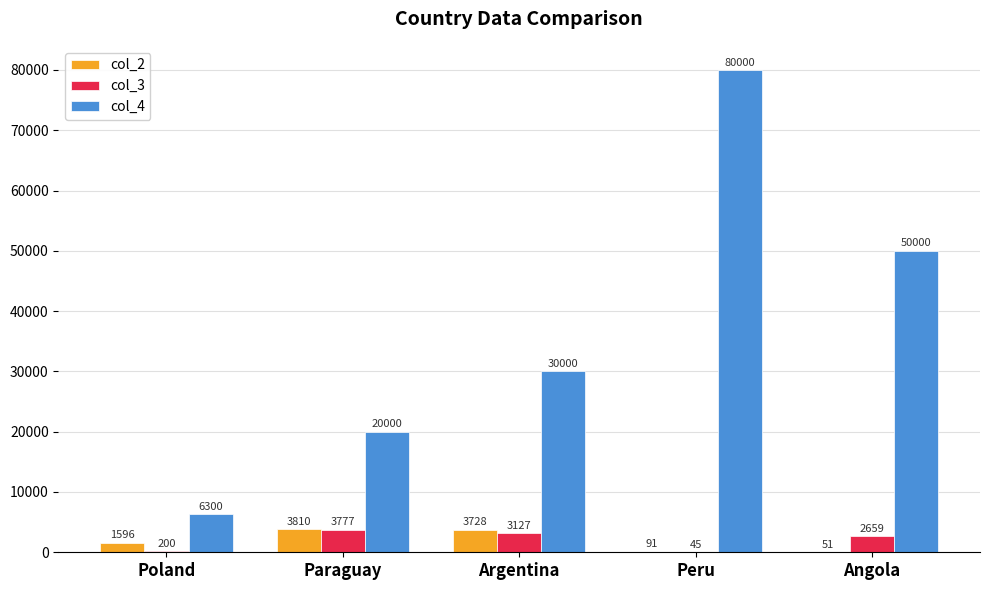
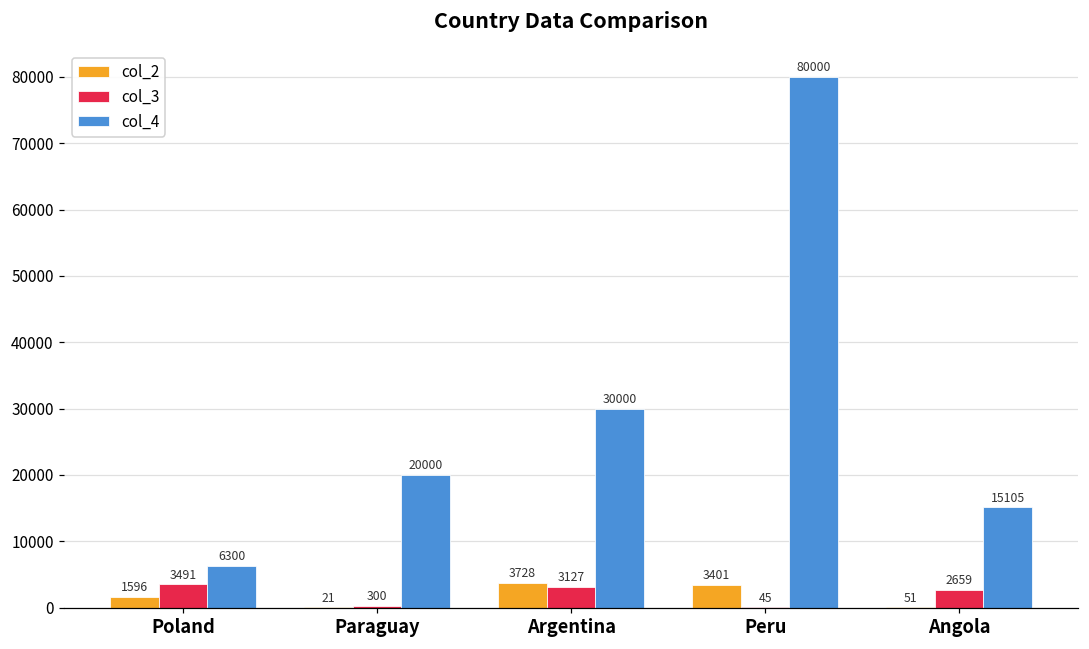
  {
    "col_2": {
      "Poland": 1596,
-     "Paraguay": 3810,
+     "Paraguay": 21,
      "Argentina": 3728,
-     "Peru": 91,
+     "Peru": 3401,
      "Angola": 51
    },
    "col_3": {
-     "Poland": 200,
-     "Paraguay": 3777,
+     "Poland": 3491,
+     "Paraguay": 300,
      "Argentina": 3127,
      "Peru": 45,
      "Angola": 2659
    },
    "col_4": {
      "Poland": 6300,
      "Paraguay": 20000,
      "Argentina": 30000,
      "Peru": 80000,
-     "Angola": 50000
+     "Angola": 15105
    }
  }
